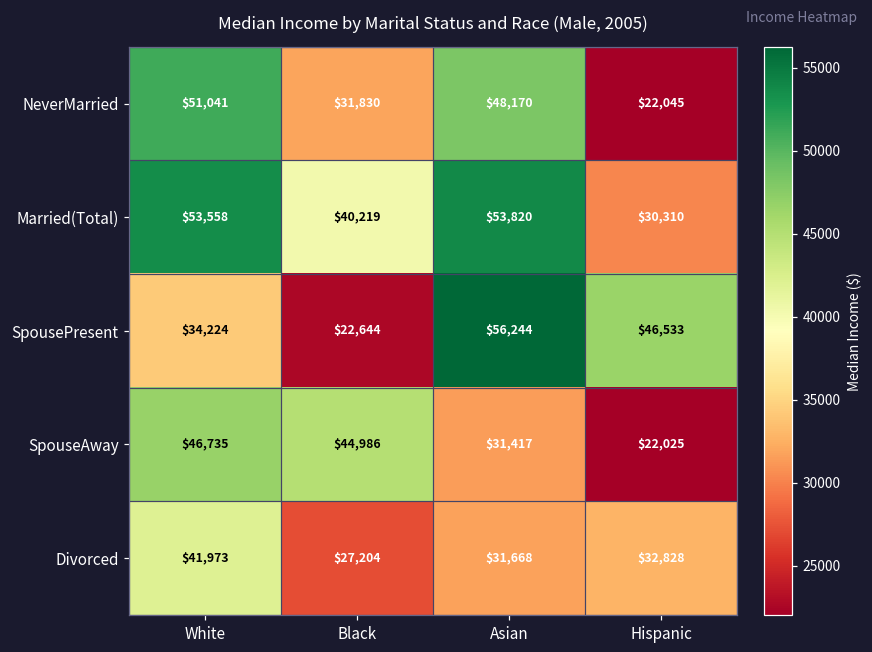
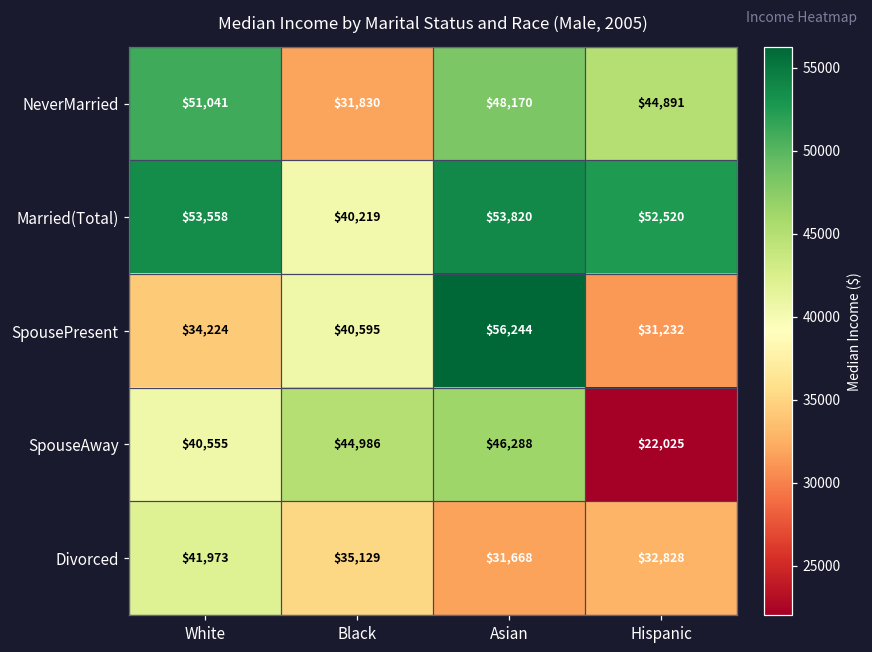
  {
    "NeverMarried": {
      "White": "$51,041",
      "Black": "$31,830",
      "Asian": "$48,170",
-     "Hispanic": "$22,045"
+     "Hispanic": "$44,891"
    },
    "Married(Total)": {
      "White": "$53,558",
      "Black": "$40,219",
      "Asian": "$53,820",
-     "Hispanic": "$30,310"
+     "Hispanic": "$52,520"
    },
    "SpousePresent": {
      "White": "$34,224",
-     "Black": "$22,644",
+     "Black": "$40,595",
      "Asian": "$56,244",
-     "Hispanic": "$46,533"
+     "Hispanic": "$31,232"
    },
    "SpouseAway": {
-     "White": "$46,735",
+     "White": "$40,555",
      "Black": "$44,986",
-     "Asian": "$31,417",
+     "Asian": "$46,288",
      "Hispanic": "$22,025"
    },
    "Divorced": {
      "White": "$41,973",
-     "Black": "$27,204",
+     "Black": "$35,129",
      "Asian": "$31,668",
      "Hispanic": "$32,828"
    }
  }
